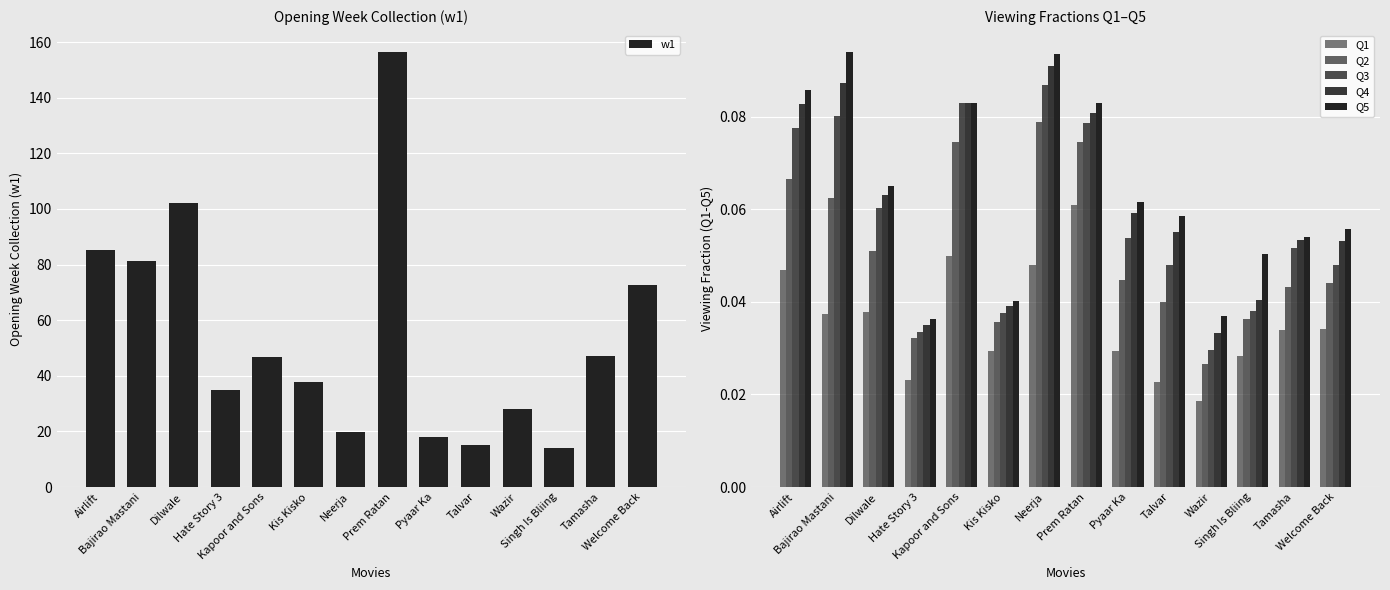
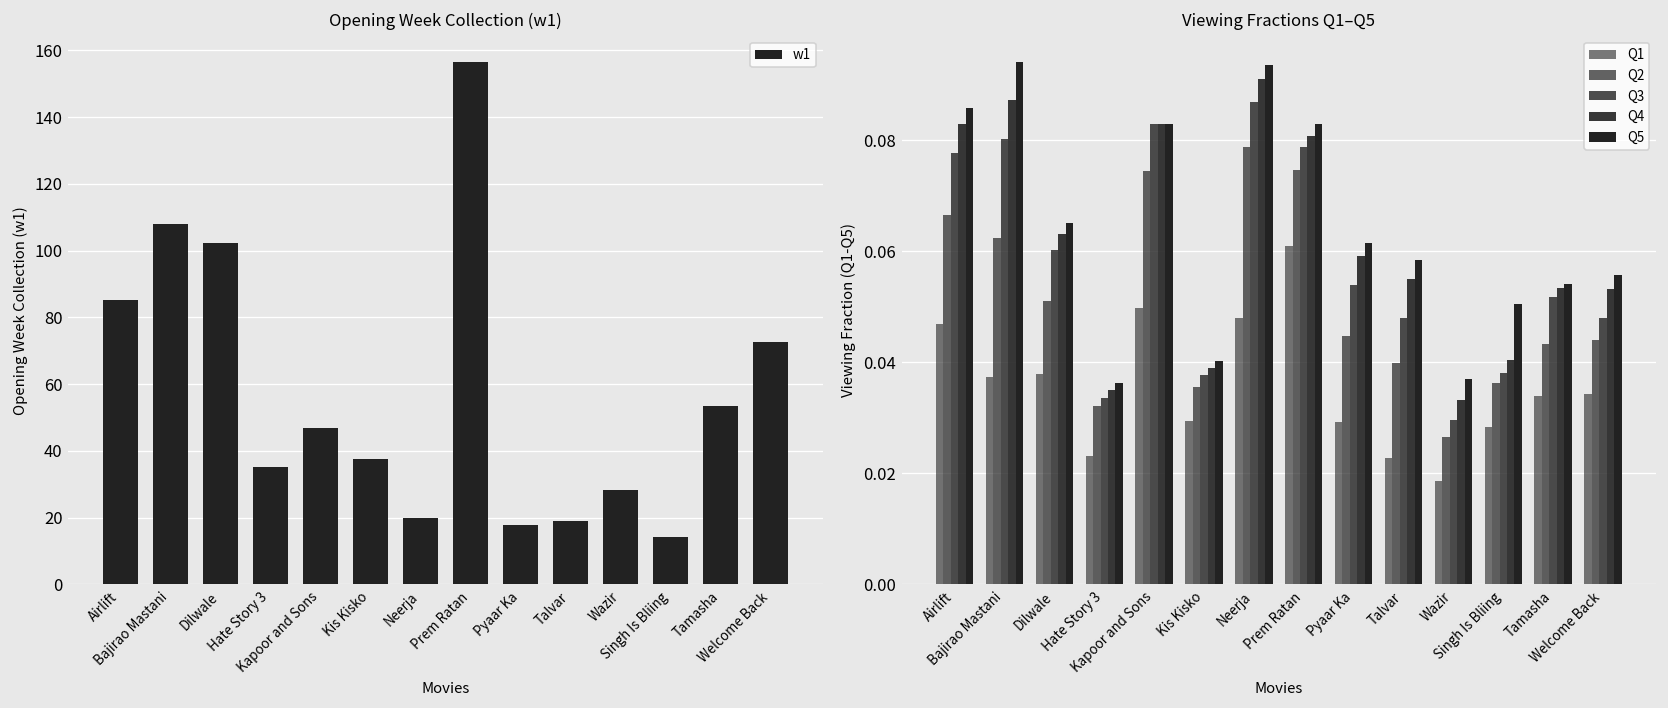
  {
    "Opening Week Collection (w1)": {
      "Airlift": 85,
-     "Bajirao Mastani": 81,
+     "Bajirao Mastani": 108,
      "Dilwale": 102,
      "Hate Story 3": 35,
      "Kapoor and Sons": 47,
      "Kis Kisko": 38,
      "Neerja": 20,
      "Prem Ratan": 156,
      "Pyaar Ka": 18,
-     "Talvar": 15,
+     "Talvar": 19,
      "Wazir": 28,
      "Singh Is Bliing": 14,
-     "Tamasha": 47,
+     "Tamasha": 53,
      "Welcome Back": 73
    }
  }
